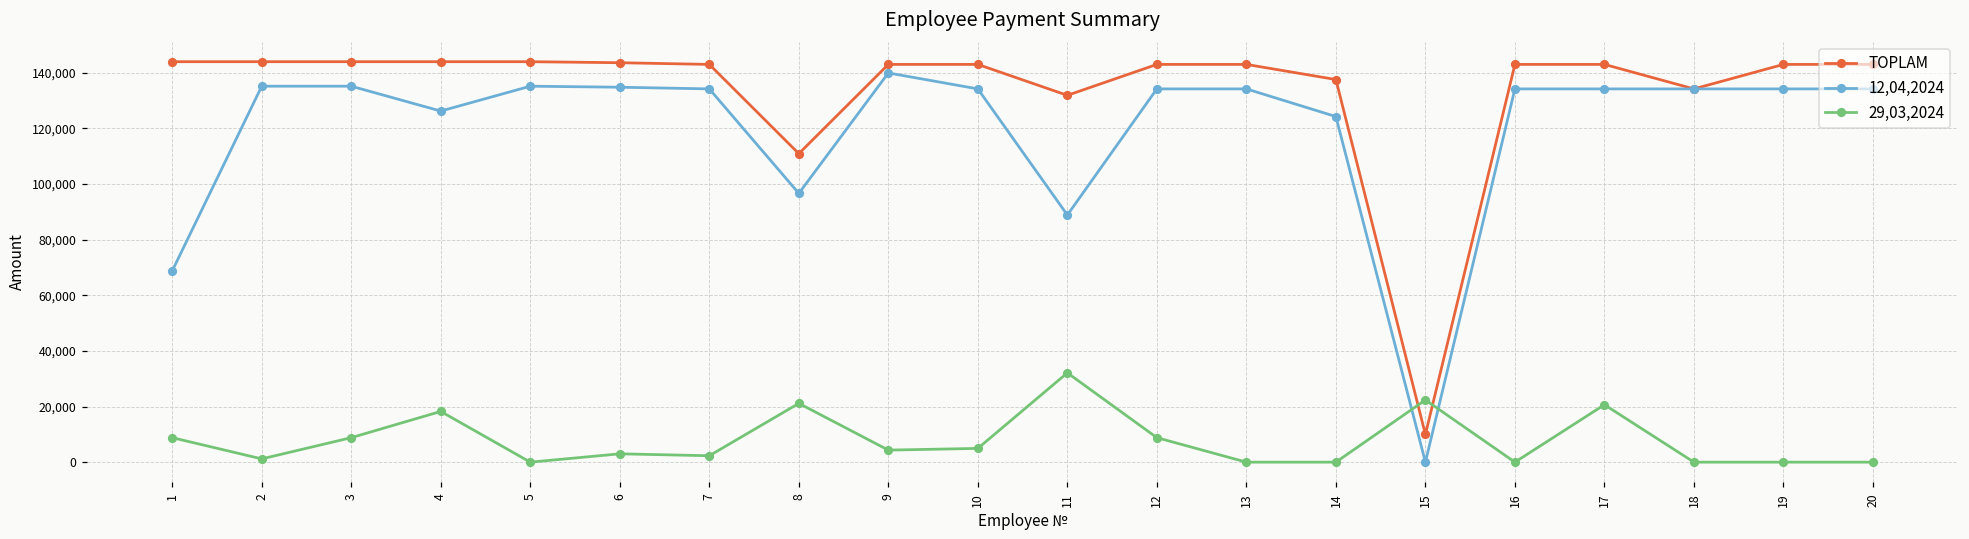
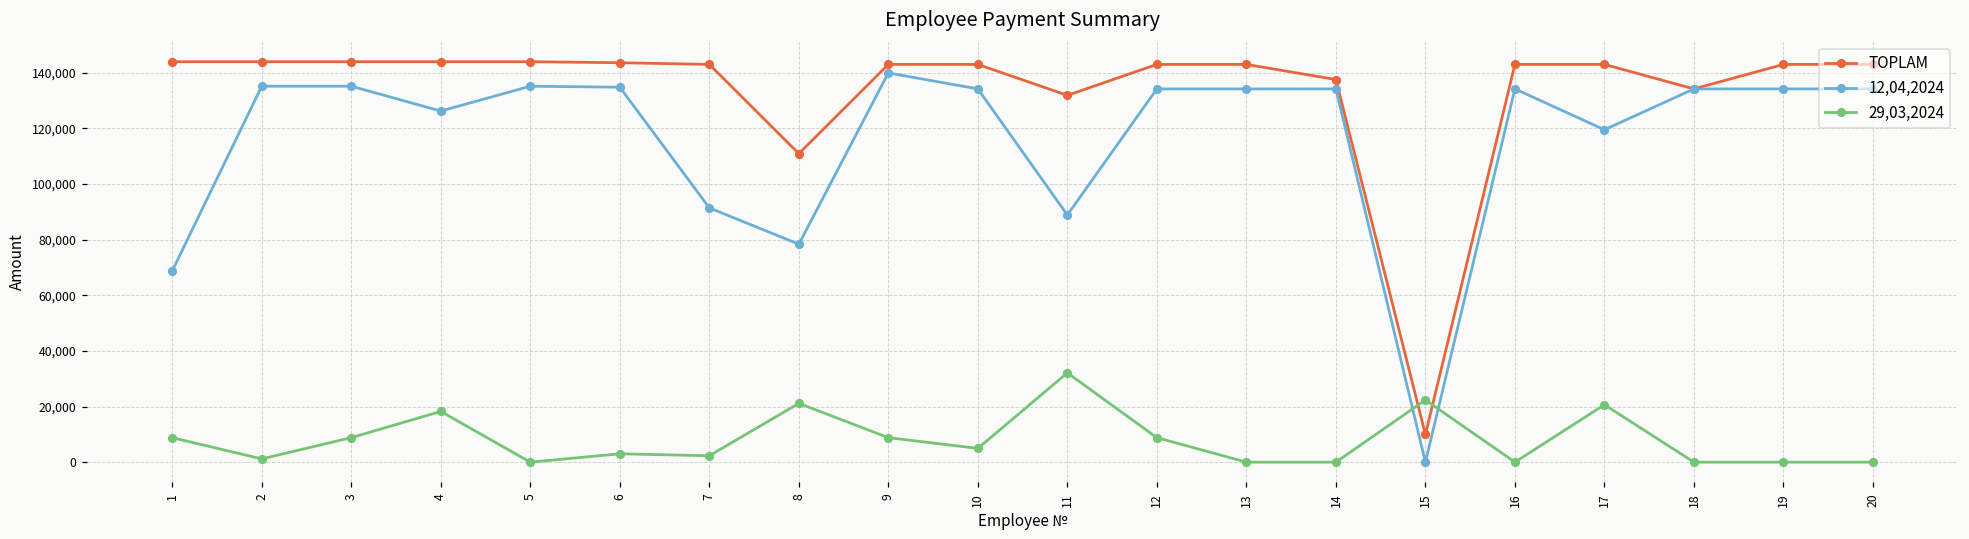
  {
    "TOPLAM": {
      "1": "144,000",
      "2": "144,000",
      "3": "144,000",
      "4": "144,000",
      "5": "144,000",
      "6": "144,000",
      "7": "143,000",
      "8": "111,000",
      "9": "143,000",
      "10": "143,000",
      "11": "132,000",
      "12": "143,000",
      "13": "143,000",
      "14": "138,000",
      "15": "10,000",
      "16": "143,000",
      "17": "143,000",
      "19": "143,000"
    },
    "12,04,2024": {
      "1": "69,000",
      "2": "135,000",
      "3": "135,000",
      "4": "126,000",
      "5": "135,000",
      "6": "135,000",
-     "7": "134,000",
-     "8": "97,000",
+     "7": "91,000",
+     "8": "78,000",
      "9": "140,000",
      "10": "134,000",
      "11": "89,000",
      "12": "134,000",
      "13": "134,000",
-     "14": "124,000",
+     "14": "134,000",
      "15": "0",
      "16": "134,000",
-     "17": "134,000",
+     "17": "119,000",
      "19": "134,000"
    },
    "29,03,2024": {
      "1": "9,000",
      "2": "1,000",
      "3": "9,000",
      "4": "18,000",
      "5": "0",
      "6": "3,000",
      "7": "2,000",
      "8": "21,000",
-     "9": "4,000",
+     "9": "9,000",
      "10": "5,000",
      "11": "32,000",
      "12": "9,000",
      "13": "0",
      "14": "0",
      "15": "22,000",
      "16": "0",
      "17": "21,000",
      "18": "0",
      "19": "0",
      "20": "0"
    }
  }
